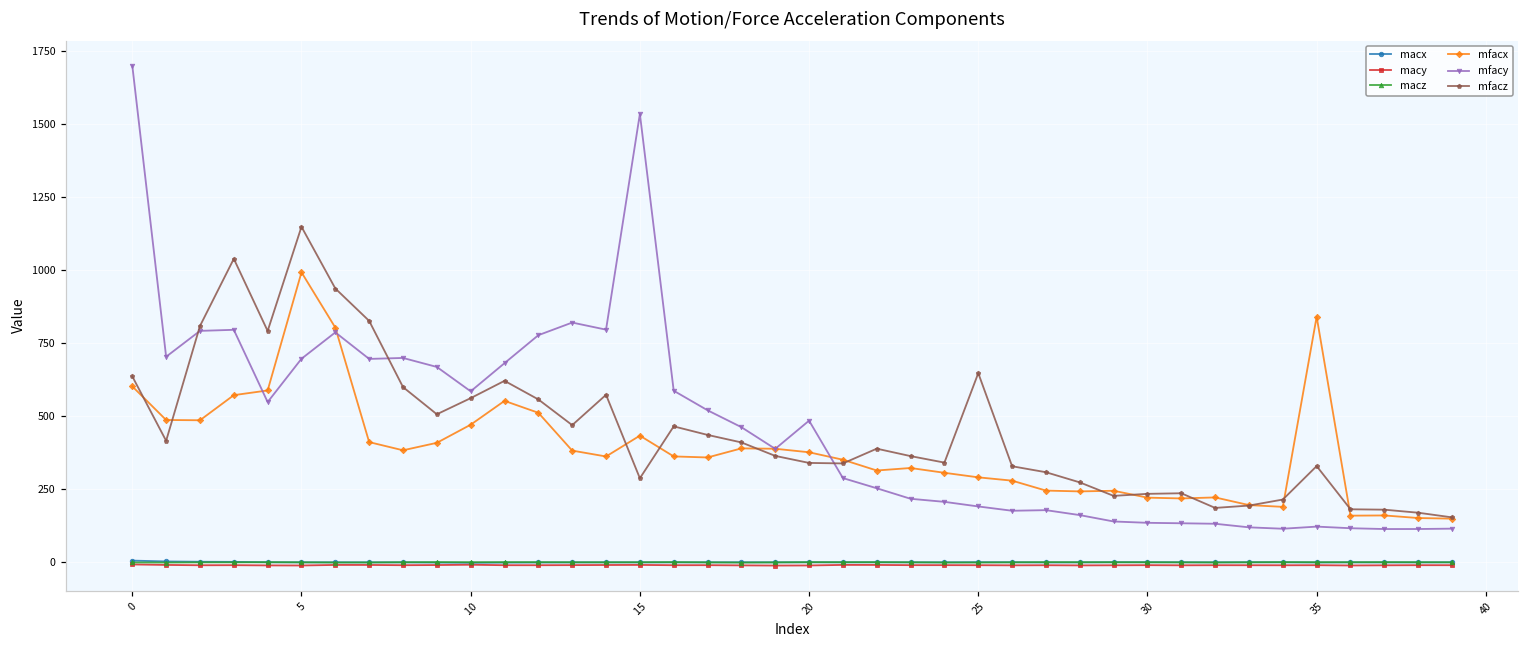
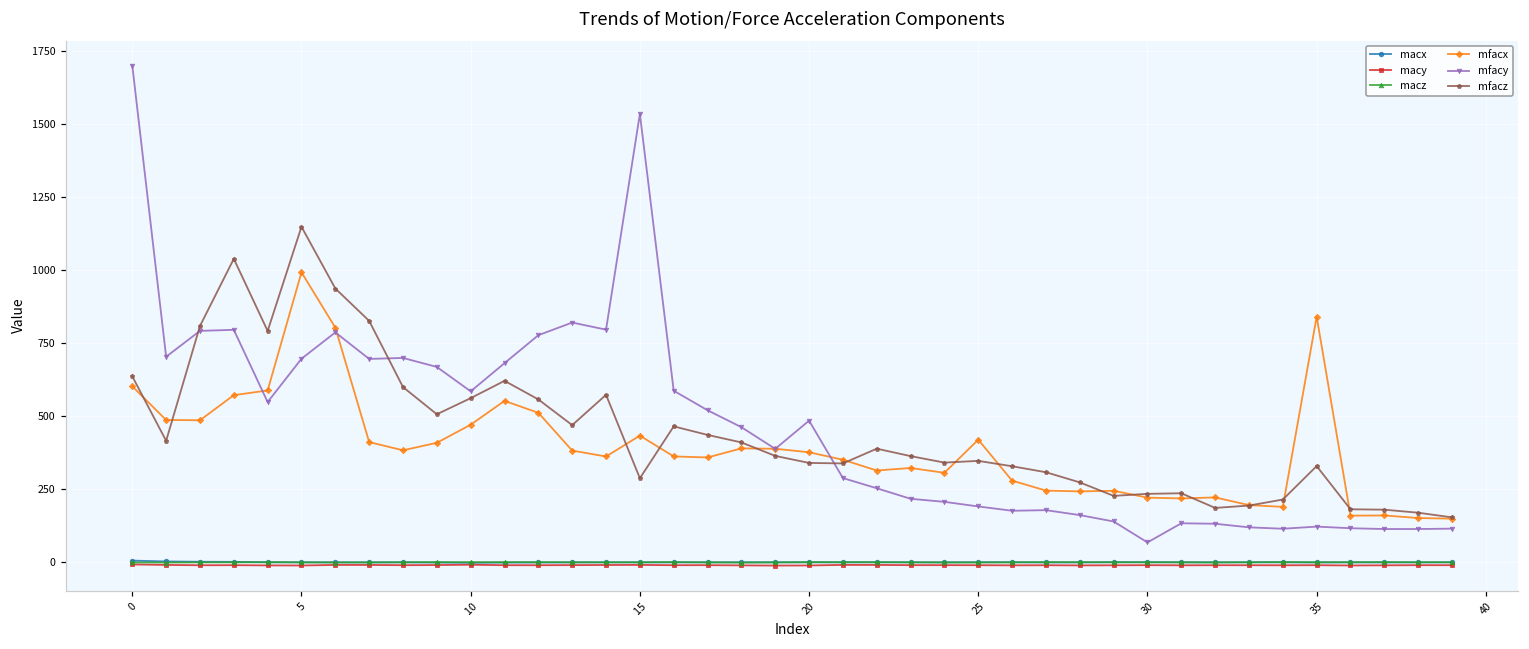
  {
    "macy": {
      "5": -10,
      "20": -10,
      "30": -10
    },
    "mfacx": {
      "0": 600,
      "5": 990,
      "10": 470,
      "15": 430,
      "20": 380,
-     "25": 290,
+     "25": 420,
      "30": 220,
      "35": 840
    },
    "mfacy": {
      "0": 1700,
      "5": 700,
      "10": 590,
      "15": 1540,
      "20": 490,
      "25": 190,
-     "30": 140,
+     "30": 70,
      "35": 120
    },
    "mfacz": {
      "0": 640,
      "5": 1150,
      "10": 560,
      "15": 290,
      "20": 340,
-     "25": 650,
+     "25": 350,
      "30": 230,
      "35": 330
    }
  }
